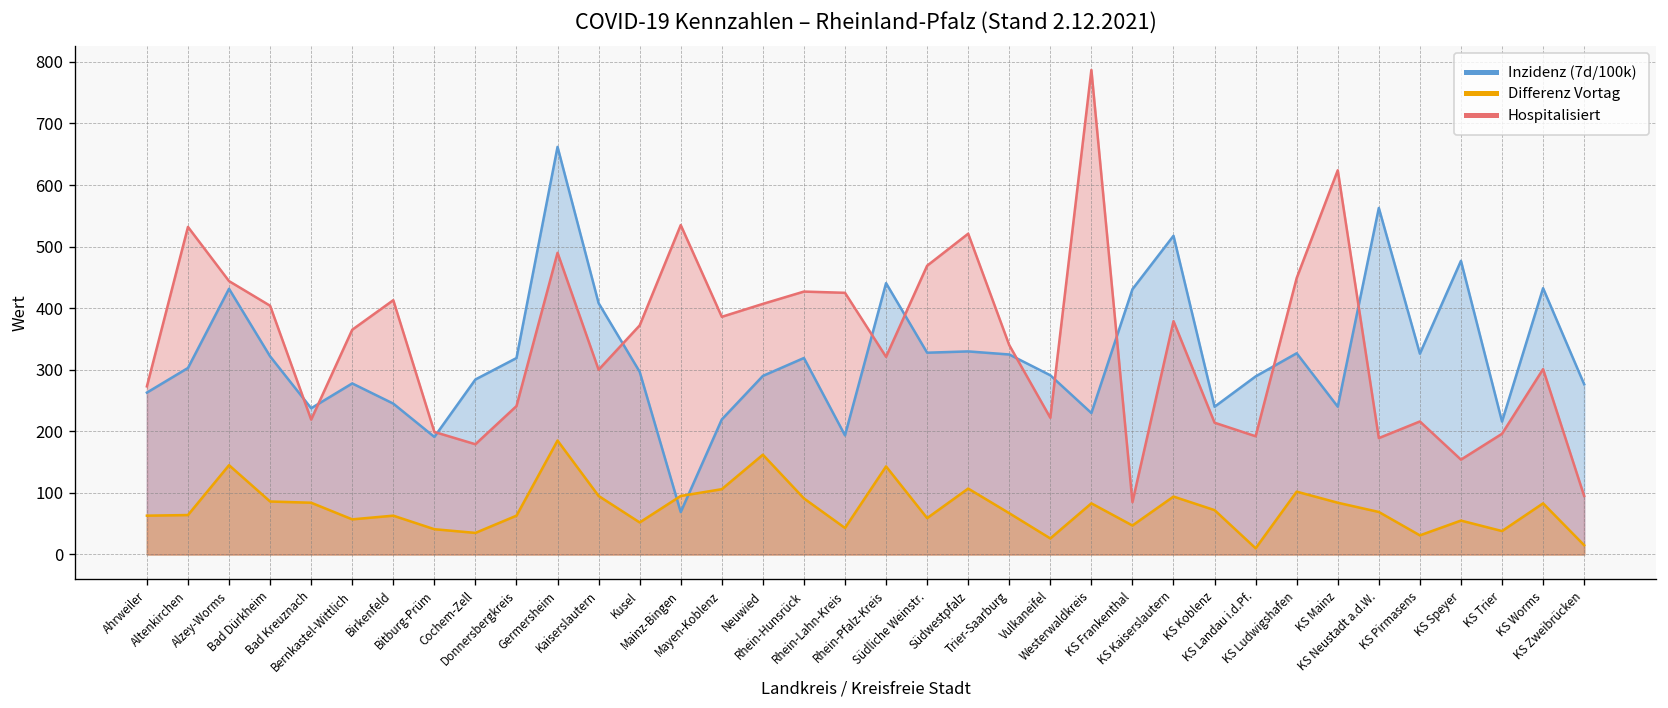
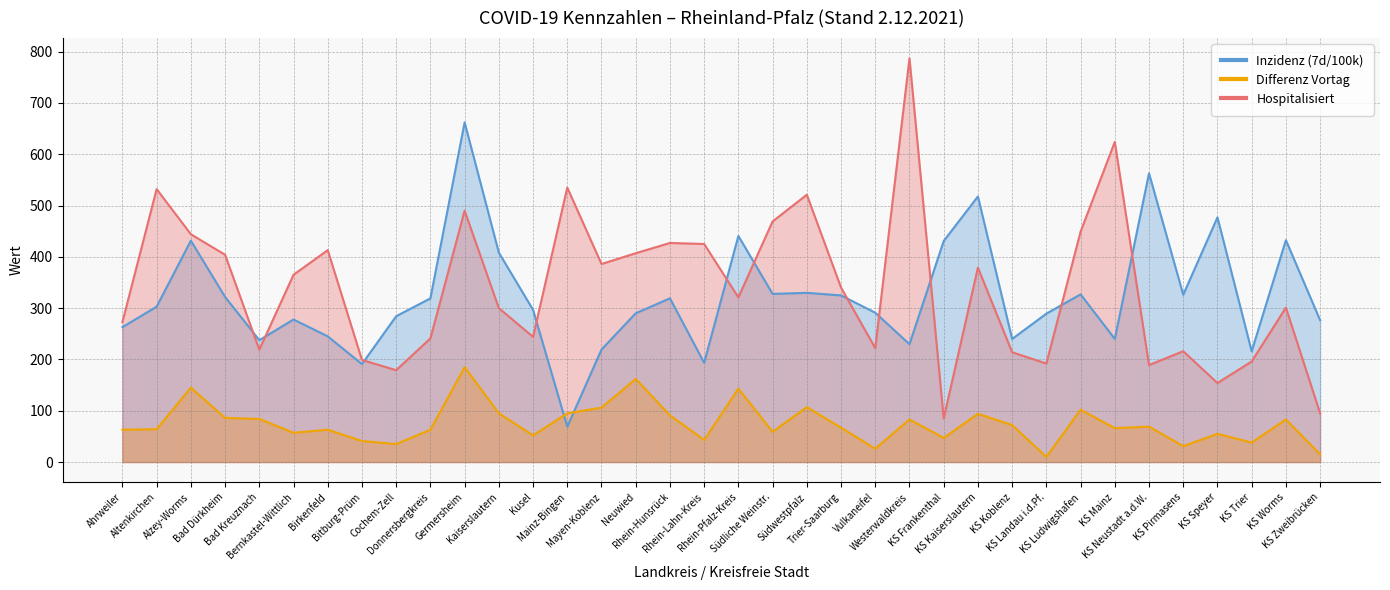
  {
    "Inzidenz (7d/100k)": {
      "Ahrweiler": 260,
      "Altenkirchen": 300,
      "Alzey-Worms": 430,
      "Bad Dürkheim": 320,
      "Bad Kreuznach": 240,
      "Bernkastel-Wittlich": 280,
      "Birkenfeld": 250,
      "Bitburg-Prüm": 190,
      "Cochem-Zell": 280,
      "Donnersbergkreis": 320,
      "Germersheim": 660,
      "Kaiserslautern": 410,
      "Kusel": 300,
      "Mainz-Bingen": 70,
      "Mayen-Koblenz": 220,
      "Neuwied": 290,
      "Rhein-Hunsrück": 320,
      "Rhein-Lahn-Kreis": 190,
      "Rhein-Pfalz-Kreis": 440,
      "Südliche Weinstr.": 330,
      "Südwestpfalz": 330,
      "Trier-Saarburg": 320,
      "Vulkaneifel": 290,
      "Westerwaldkreis": 230,
      "KS Frankenthal": 430,
      "KS Kaiserslautern": 520,
      "KS Koblenz": 240,
      "KS Landau i.d.Pf.": 290,
      "KS Ludwigshafen": 330,
      "KS Mainz": 240,
      "KS Neustadt a.d.W.": 560,
      "KS Pirmasens": 330,
      "KS Speyer": 480,
      "KS Trier": 220,
      "KS Worms": 430,
      "KS Zweibrücken": 280
    },
    "Differenz Vortag": {
      "Ahrweiler": 60,
      "Altenkirchen": 60,
      "Alzey-Worms": 150,
      "Bad Dürkheim": 90,
      "Bad Kreuznach": 80,
      "Bernkastel-Wittlich": 60,
      "Birkenfeld": 60,
      "Bitburg-Prüm": 40,
      "Cochem-Zell": 40,
      "Donnersbergkreis": 60,
      "Germersheim": 190,
      "Kaiserslautern": 100,
      "Kusel": 50,
      "Mainz-Bingen": 100,
      "Mayen-Koblenz": 110,
      "Neuwied": 160,
      "Rhein-Hunsrück": 90,
      "Rhein-Lahn-Kreis": 40,
      "Rhein-Pfalz-Kreis": 140,
      "Südliche Weinstr.": 60,
      "Südwestpfalz": 110,
      "Trier-Saarburg": 70,
      "Vulkaneifel": 30,
      "Westerwaldkreis": 80,
      "KS Frankenthal": 50,
      "KS Kaiserslautern": 90,
      "KS Koblenz": 70,
      "KS Landau i.d.Pf.": 10,
      "KS Ludwigshafen": 100,
-     "KS Mainz": 80,
+     "KS Mainz": 70,
      "KS Neustadt a.d.W.": 70,
      "KS Pirmasens": 30,
      "KS Speyer": 60,
      "KS Trier": 40,
      "KS Worms": 80,
      "KS Zweibrücken": 20
    },
    "Hospitalisiert": {
      "Ahrweiler": 270,
      "Altenkirchen": 530,
      "Alzey-Worms": 440,
      "Bad Dürkheim": 400,
      "Bad Kreuznach": 220,
      "Bernkastel-Wittlich": 370,
      "Birkenfeld": 410,
      "Bitburg-Prüm": 200,
      "Cochem-Zell": 180,
      "Donnersbergkreis": 240,
      "Germersheim": 490,
      "Kaiserslautern": 300,
-     "Kusel": 370,
+     "Kusel": 240,
      "Mainz-Bingen": 540,
      "Mayen-Koblenz": 390,
      "Neuwied": 410,
      "Rhein-Hunsrück": 430,
      "Rhein-Lahn-Kreis": 430,
      "Rhein-Pfalz-Kreis": 320,
      "Südliche Weinstr.": 470,
      "Südwestpfalz": 520,
      "Trier-Saarburg": 340,
      "Vulkaneifel": 220,
      "Westerwaldkreis": 790,
      "KS Frankenthal": 90,
      "KS Kaiserslautern": 380,
      "KS Koblenz": 210,
      "KS Landau i.d.Pf.": 190,
      "KS Ludwigshafen": 450,
      "KS Mainz": 620,
      "KS Neustadt a.d.W.": 190,
      "KS Pirmasens": 220,
      "KS Speyer": 150,
      "KS Trier": 200,
      "KS Worms": 300,
      "KS Zweibrücken": 100
    }
  }
